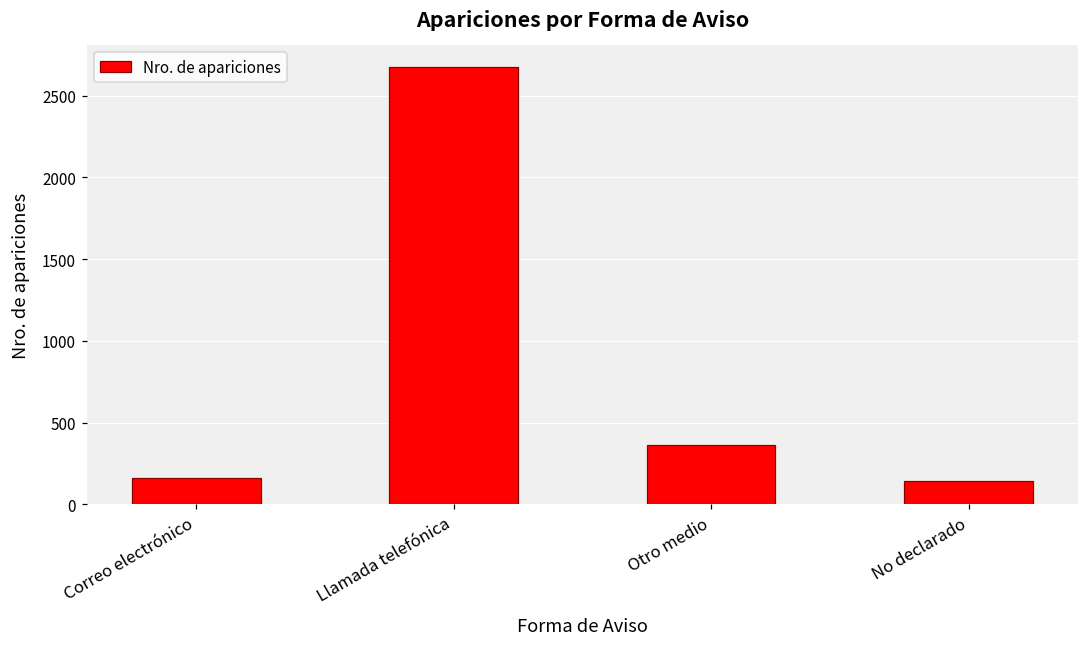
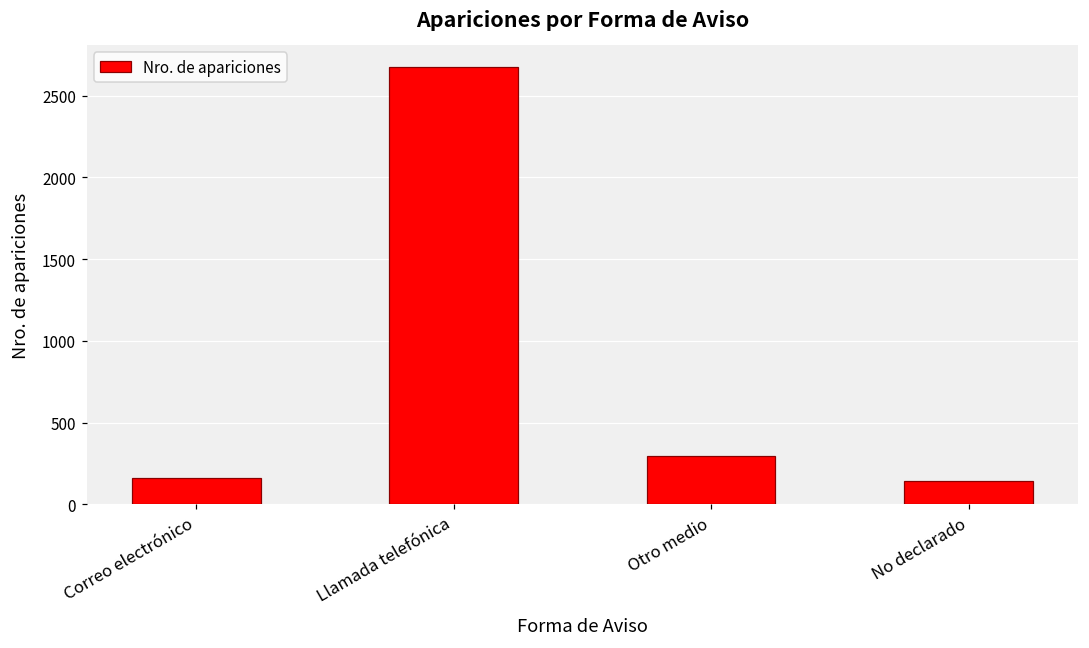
  {
    "Correo electrónico": 160,
    "Llamada telefónica": 2680,
-   "Otro medio": 360,
+   "Otro medio": 290,
    "No declarado": 140
  }
